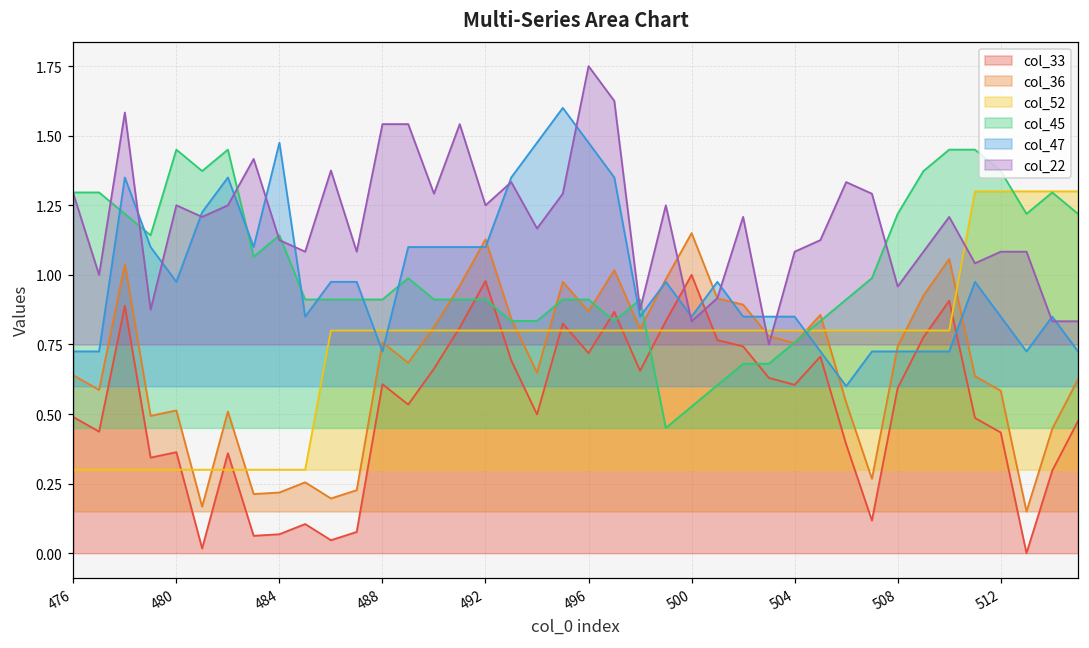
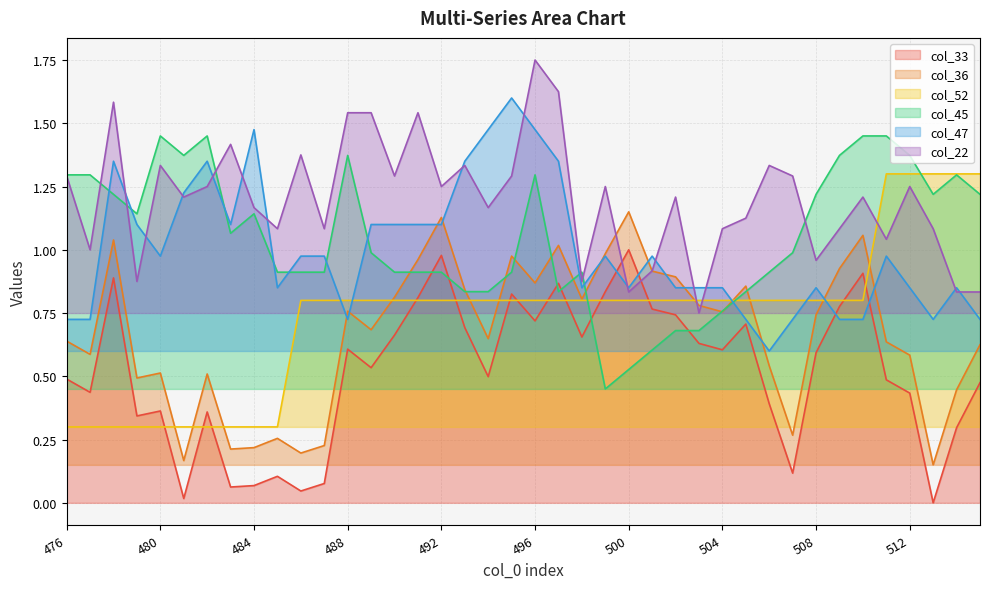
  {
    "col_45": {
      "480": 1.45,
      "484": 1.14,
-     "488": 0.91,
+     "488": 1.37,
      "492": 0.91,
-     "496": 0.91,
+     "496": 1.30,
      "500": 0.53,
      "508": 1.22
    },
    "col_47": {
      "476": 0.72,
      "480": 0.97,
      "484": 1.48,
      "488": 0.72,
      "492": 1.10,
      "496": 1.48,
      "500": 0.85,
      "504": 0.85,
-     "508": 0.72,
+     "508": 0.85,
      "512": 0.85
    },
    "col_22": {
-     "480": 1.25,
-     "484": 1.13,
+     "480": 1.33,
+     "484": 1.17,
      "488": 1.54,
      "492": 1.25,
      "496": 1.75,
      "500": 0.83,
      "504": 1.08,
      "508": 0.96,
-     "512": 1.08
+     "512": 1.25
    }
  }
